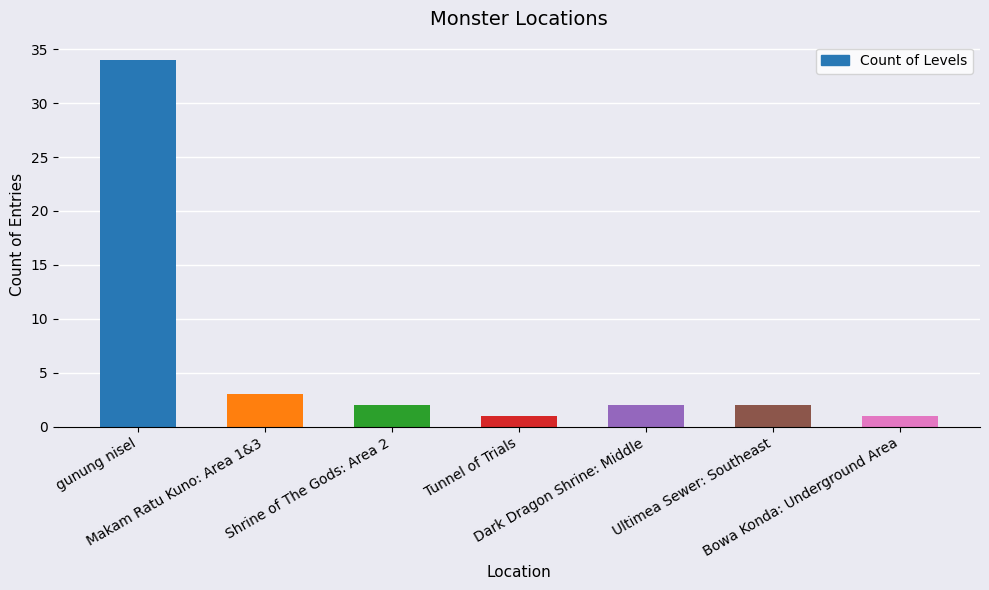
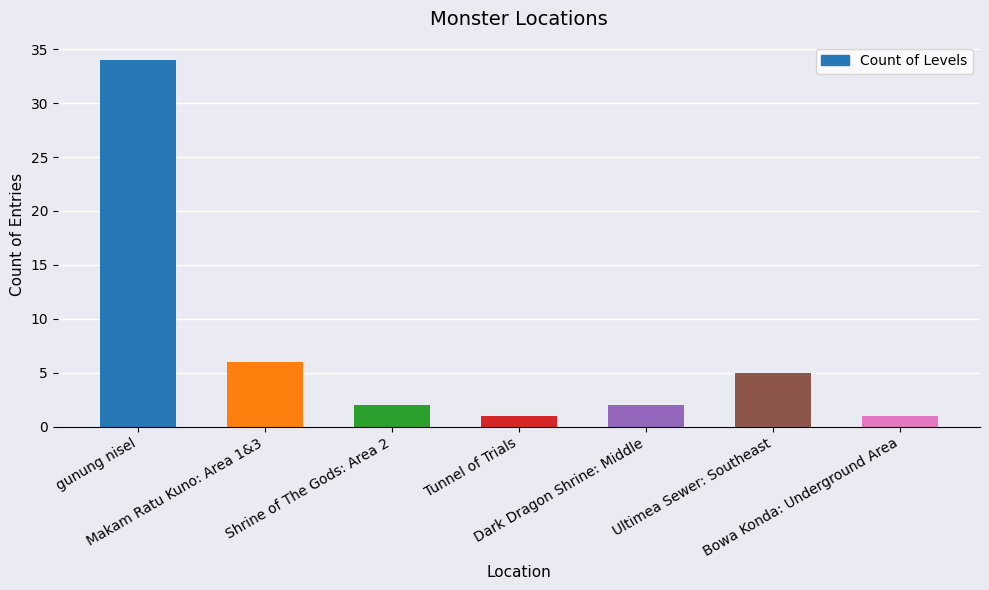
  {
    "gunung nisel": 34,
-   "Makam Ratu Kuno: Area 1&3": 3,
+   "Makam Ratu Kuno: Area 1&3": 6,
    "Shrine of The Gods: Area 2": 2,
    "Tunnel of Trials": 1,
    "Dark Dragon Shrine: Middle": 2,
-   "Ultimea Sewer: Southeast": 2,
+   "Ultimea Sewer: Southeast": 5,
    "Bowa Konda: Underground Area": 1
  }
